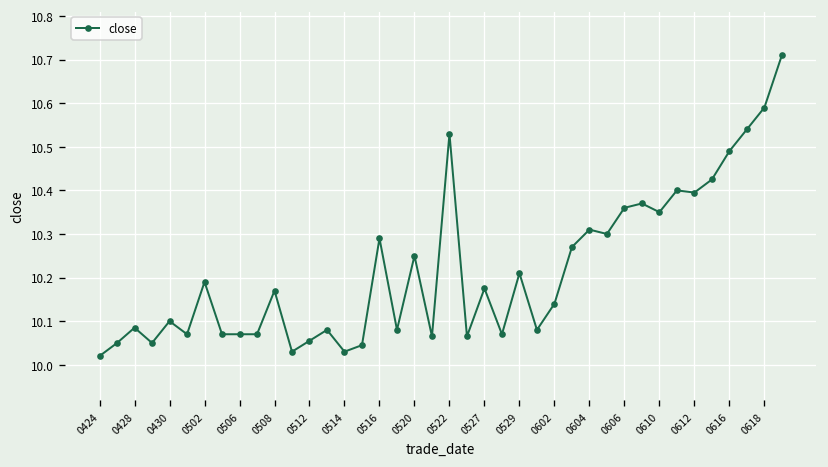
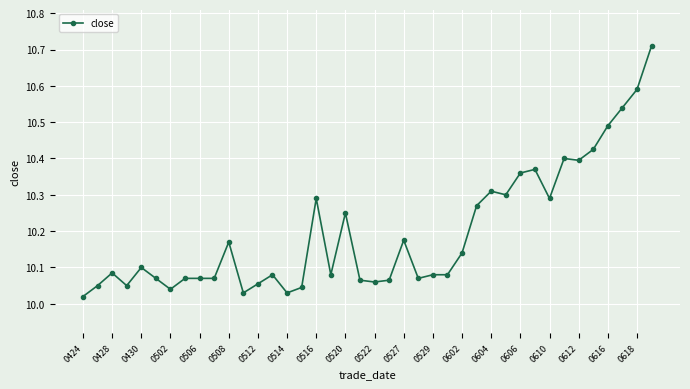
  {
    "0424": 10.02,
    "0428": 10.09,
    "0430": 10.10,
-   "0502": 10.19,
+   "0502": 10.04,
    "0506": 10.07,
    "0508": 10.17,
    "0512": 10.06,
    "0514": 10.03,
    "0516": 10.29,
    "0520": 10.25,
-   "0522": 10.53,
+   "0522": 10.06,
    "0527": 10.18,
-   "0529": 10.21,
+   "0529": 10.08,
    "0602": 10.14,
    "0604": 10.31,
    "0606": 10.36,
-   "0610": 10.35,
+   "0610": 10.29,
    "0612": 10.40,
    "0616": 10.49,
    "0618": 10.59
  }
